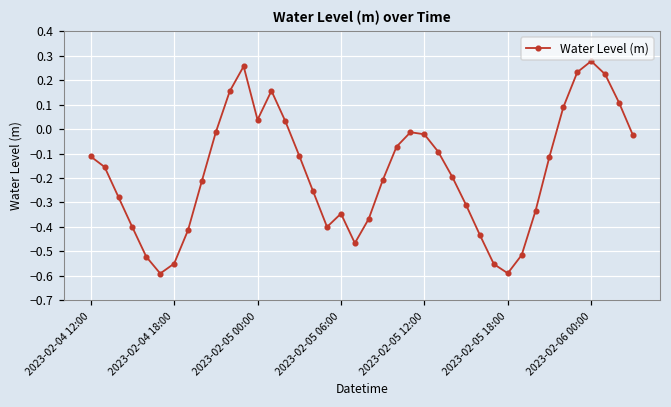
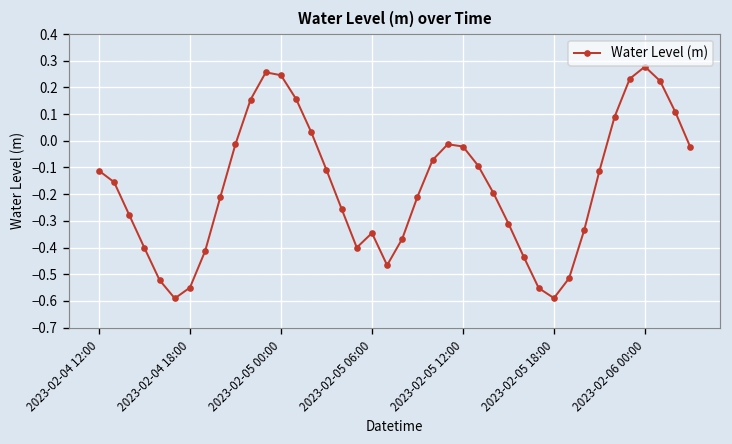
  {
    "2023-02-04 12:00": -0.11,
    "2023-02-04 18:00": -0.55,
-   "2023-02-05 00:00": 0.04,
+   "2023-02-05 00:00": 0.25,
    "2023-02-05 06:00": -0.35,
    "2023-02-05 12:00": -0.02,
    "2023-02-05 18:00": -0.59,
    "2023-02-06 00:00": 0.28
  }
